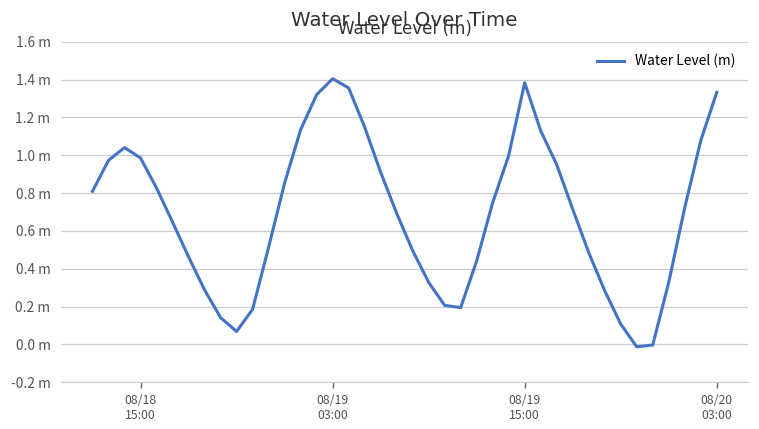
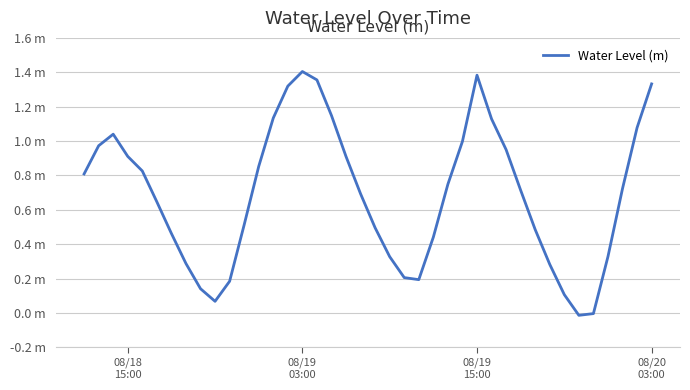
  {
-   "08/18 15:00": "0.99 m",
+   "08/18 15:00": "0.91 m",
    "08/19 03:00": "1.40 m",
    "08/19 15:00": "1.38 m",
    "08/20 03:00": "1.33 m"
  }
